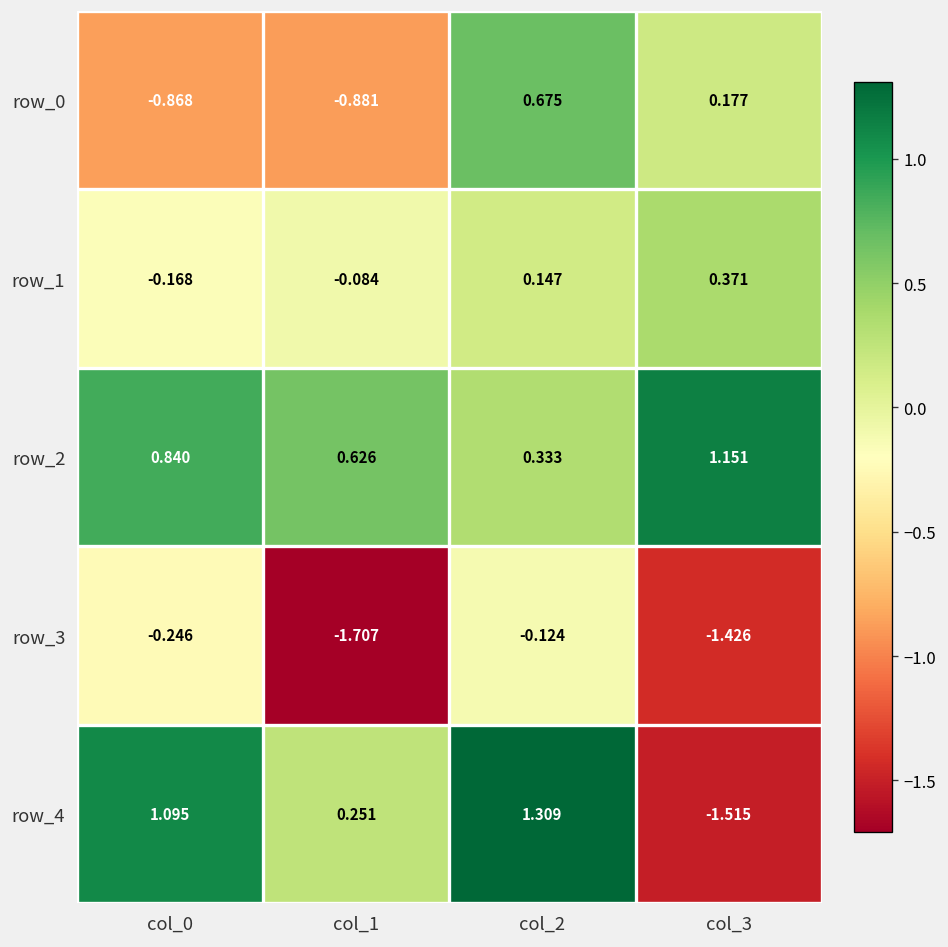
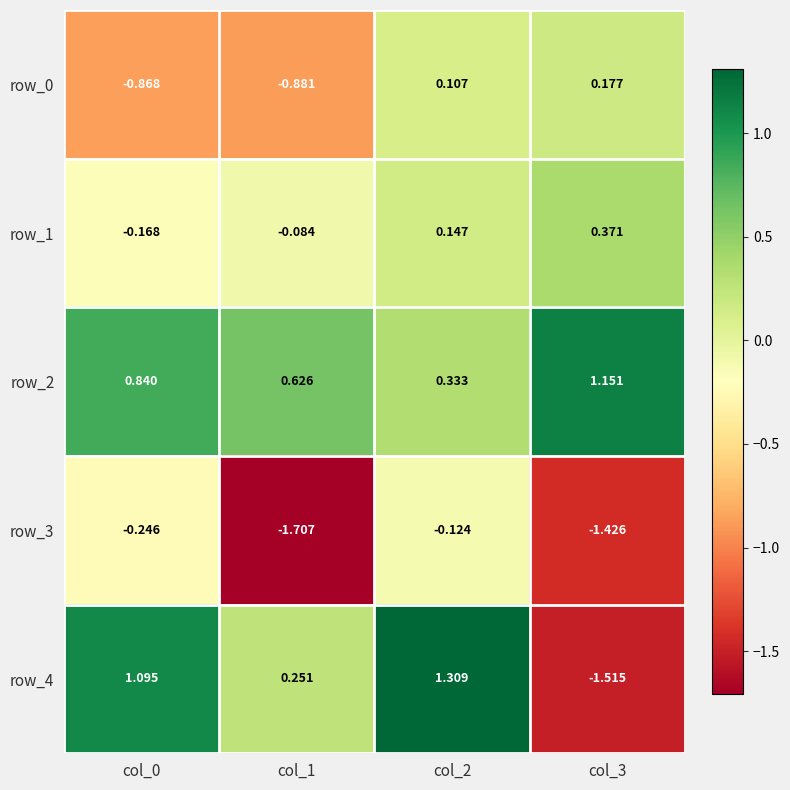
  {
    "row_0": {
      "col_0": -0.868,
      "col_1": -0.881,
-     "col_2": 0.675,
+     "col_2": 0.107,
      "col_3": 0.177
    },
    "row_1": {
      "col_0": -0.168,
      "col_1": -0.084,
      "col_2": 0.147,
      "col_3": 0.371
    },
    "row_2": {
      "col_0": 0.840,
      "col_1": 0.626,
      "col_2": 0.333,
      "col_3": 1.151
    },
    "row_3": {
      "col_0": -0.246,
      "col_1": -1.707,
      "col_2": -0.124,
      "col_3": -1.426
    },
    "row_4": {
      "col_0": 1.095,
      "col_1": 0.251,
      "col_2": 1.309,
      "col_3": -1.515
    }
  }
